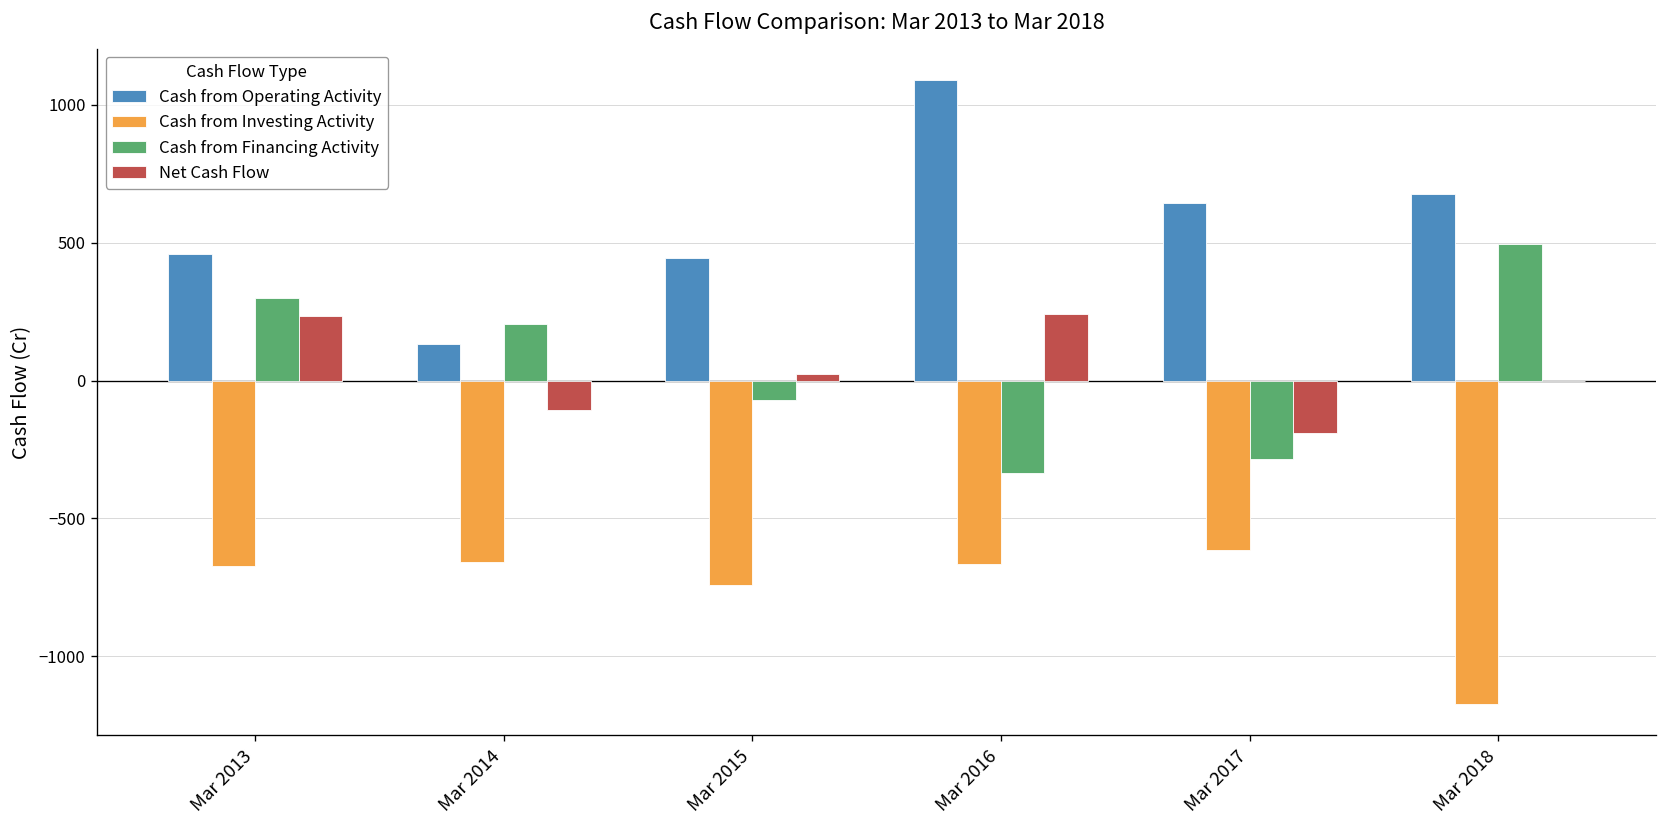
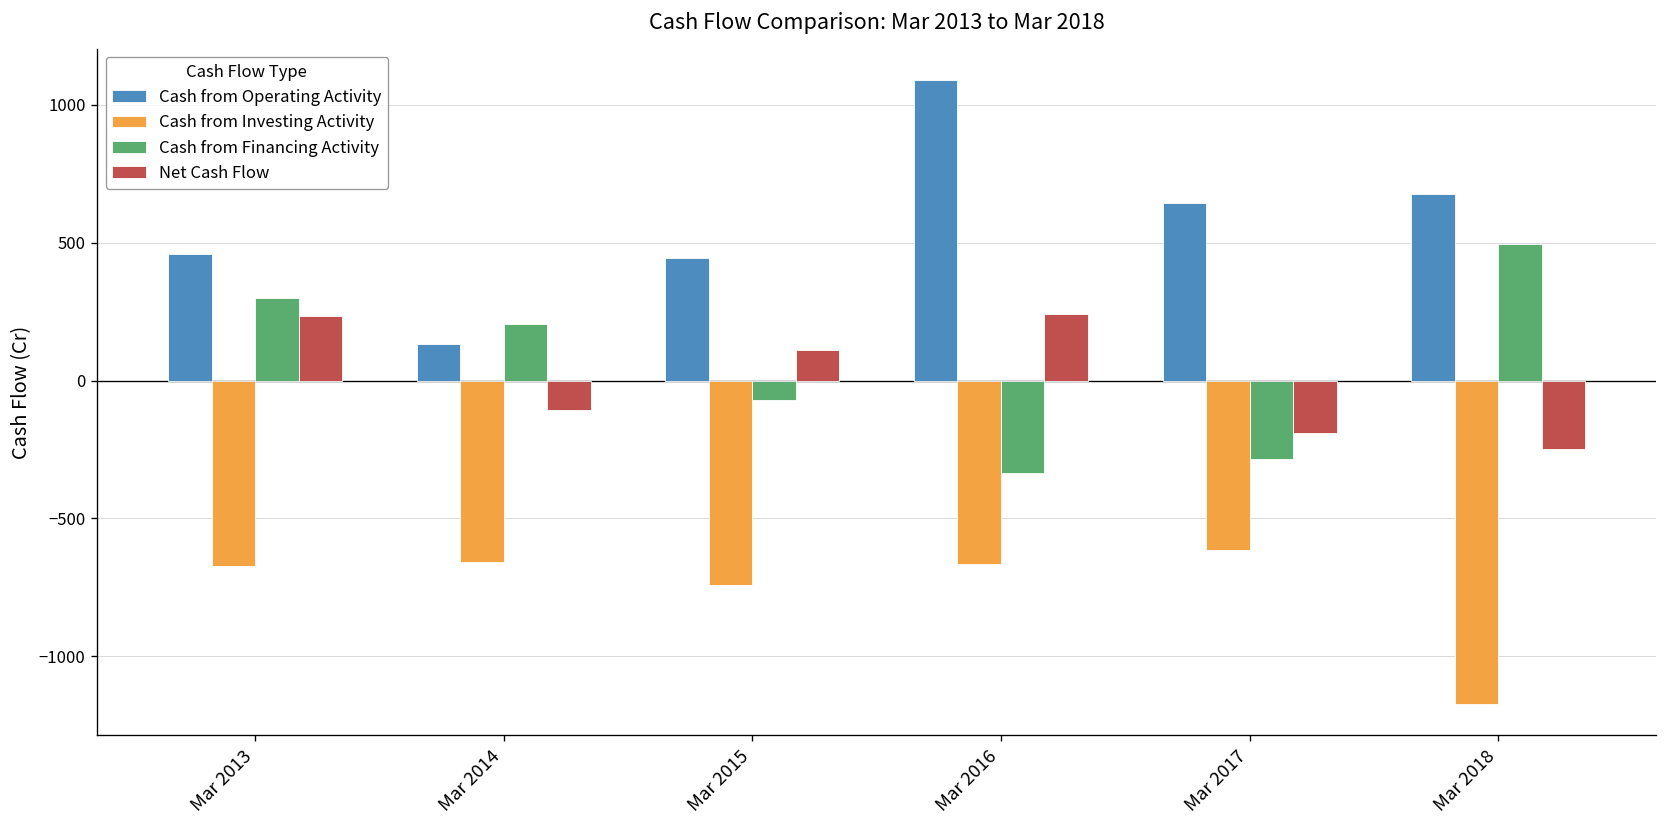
  {
    "Cash from Operating Activity": {
      "Mar 2013": 460,
      "Mar 2014": 130,
      "Mar 2015": 440,
      "Mar 2016": 1090,
      "Mar 2017": 650,
      "Mar 2018": 680
    },
    "Cash from Investing Activity": {
      "Mar 2013": -670,
      "Mar 2014": -660,
      "Mar 2015": -740,
      "Mar 2016": -670,
      "Mar 2017": -610,
      "Mar 2018": -1170
    },
    "Cash from Financing Activity": {
      "Mar 2013": 300,
      "Mar 2014": 210,
      "Mar 2015": -70,
      "Mar 2016": -340,
      "Mar 2017": -280,
      "Mar 2018": 500
    },
    "Net Cash Flow": {
      "Mar 2013": 230,
      "Mar 2014": -110,
-     "Mar 2015": 20,
+     "Mar 2015": 110,
      "Mar 2016": 240,
      "Mar 2017": -190,
-     "Mar 2018": 0
+     "Mar 2018": -250
    }
  }
